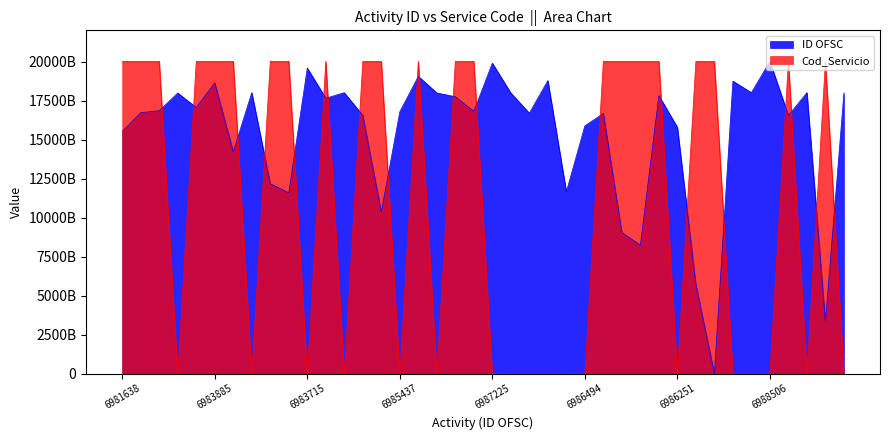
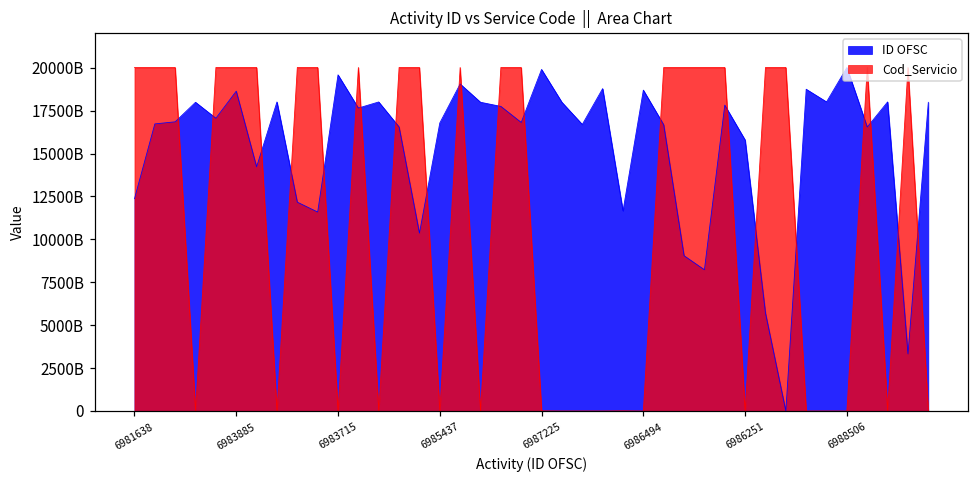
  {
    "ID OFSC": {
-     "6981638": 15500000000000,
+     "6981638": 12400000000000,
      "6983885": 18600000000000,
      "6983715": 19600000000000,
      "6985437": 16800000000000,
      "6987225": 19900000000000,
-     "6986494": 15900000000000,
+     "6986494": 18700000000000,
      "6986251": 15800000000000
    },
    "Cod_Servicio": {
      "6981638": 20000000000000,
      "6983885": 20000000000000,
      "6983715": 0,
      "6985437": 0,
      "6987225": 0,
      "6986494": 0,
      "6986251": 0,
      "6988506": 0
    }
  }
